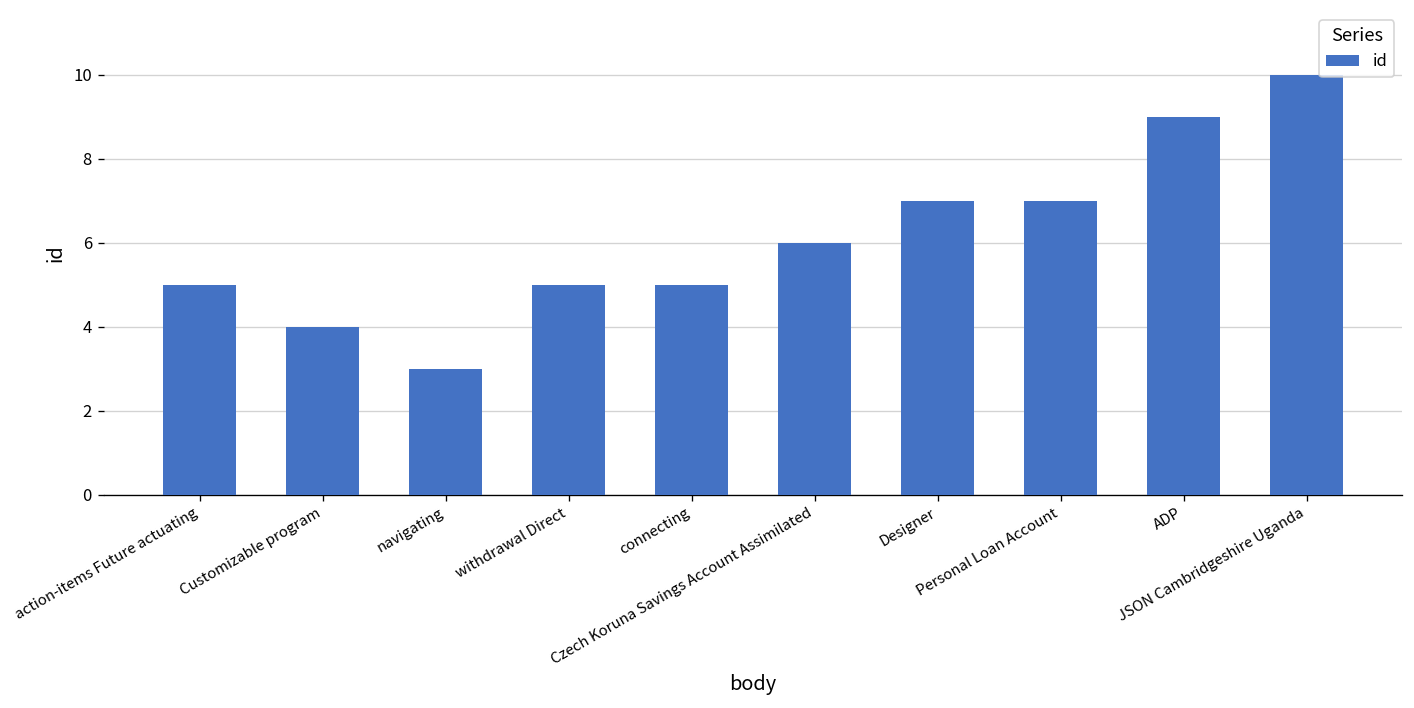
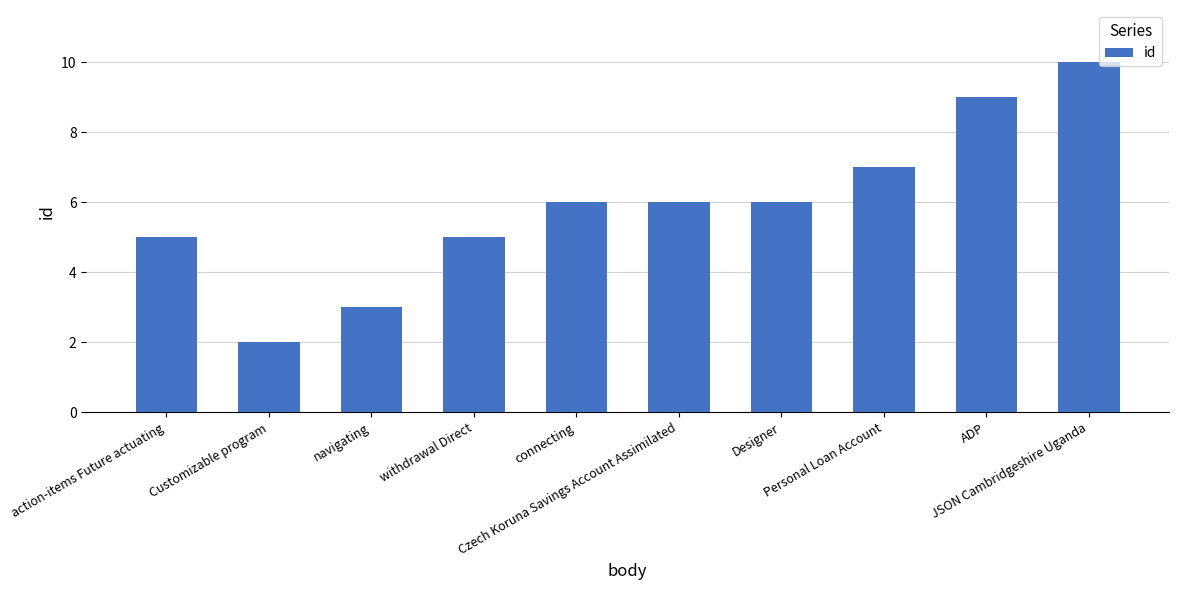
  {
    "action-items Future actuating": 5,
-   "Customizable program": 4,
+   "Customizable program": 2,
    "navigating": 3,
    "withdrawal Direct": 5,
-   "connecting": 5,
+   "connecting": 6,
    "Czech Koruna Savings Account Assimilated": 6,
-   "Designer": 7,
+   "Designer": 6,
    "Personal Loan Account": 7,
    "ADP": 9,
    "JSON Cambridgeshire Uganda": 10
  }
